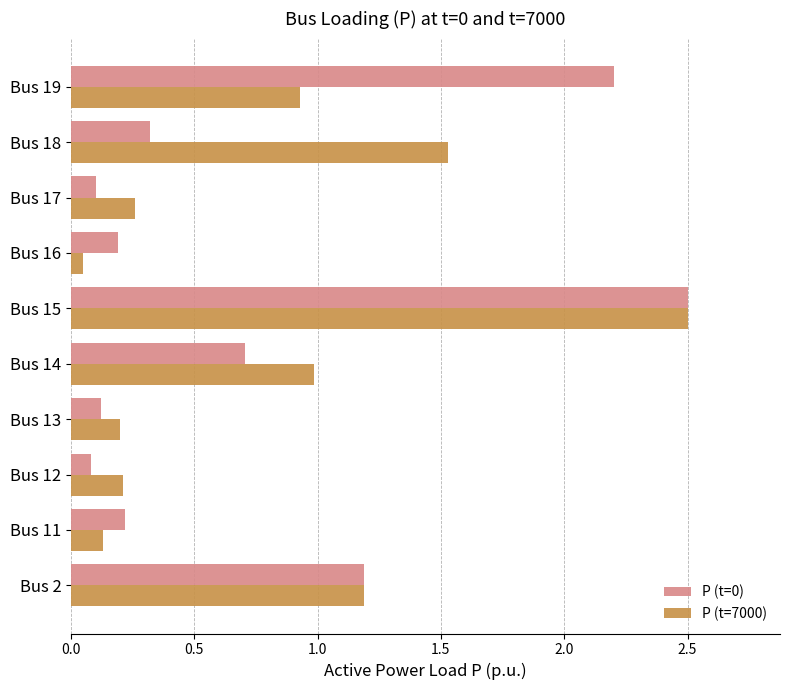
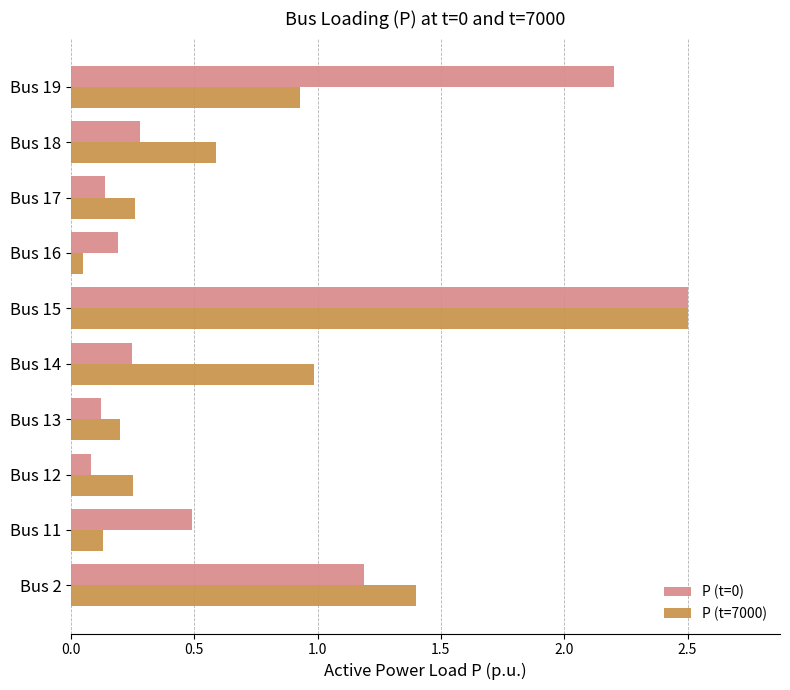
  {
    "P (t=0)": {
      "Bus 19": 2.20,
-     "Bus 18": 0.32,
-     "Bus 17": 0.10,
+     "Bus 18": 0.28,
+     "Bus 17": 0.14,
      "Bus 16": 0.19,
      "Bus 15": 2.50,
-     "Bus 14": 0.71,
+     "Bus 14": 0.25,
      "Bus 13": 0.12,
      "Bus 12": 0.08,
-     "Bus 11": 0.22,
+     "Bus 11": 0.49,
      "Bus 2": 1.19
    },
    "P (t=7000)": {
      "Bus 19": 0.93,
-     "Bus 18": 1.53,
+     "Bus 18": 0.59,
      "Bus 17": 0.26,
      "Bus 16": 0.05,
      "Bus 15": 2.50,
      "Bus 14": 0.99,
      "Bus 13": 0.20,
-     "Bus 12": 0.21,
+     "Bus 12": 0.25,
      "Bus 11": 0.13,
-     "Bus 2": 1.19
+     "Bus 2": 1.40
    }
  }
